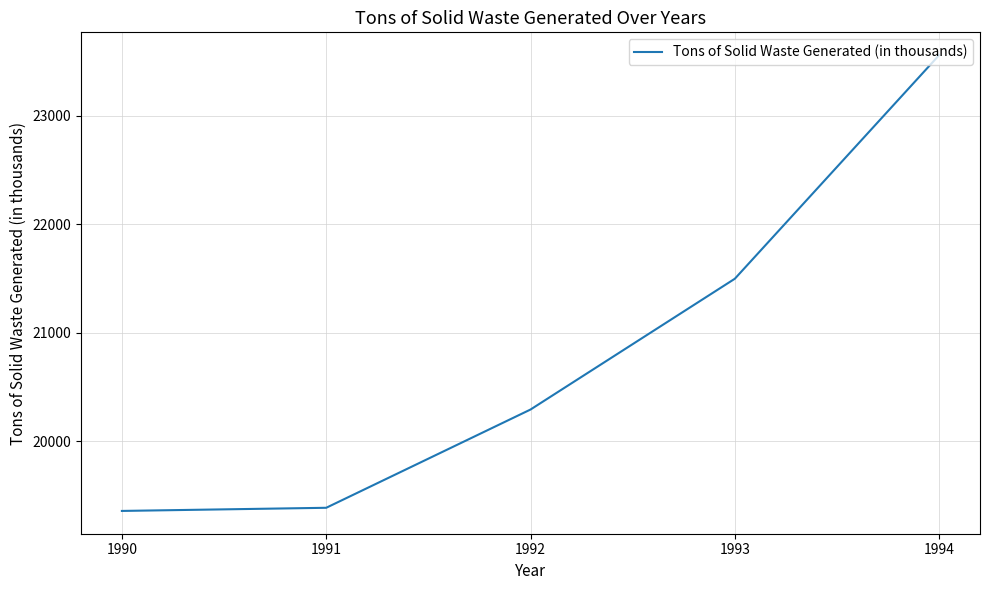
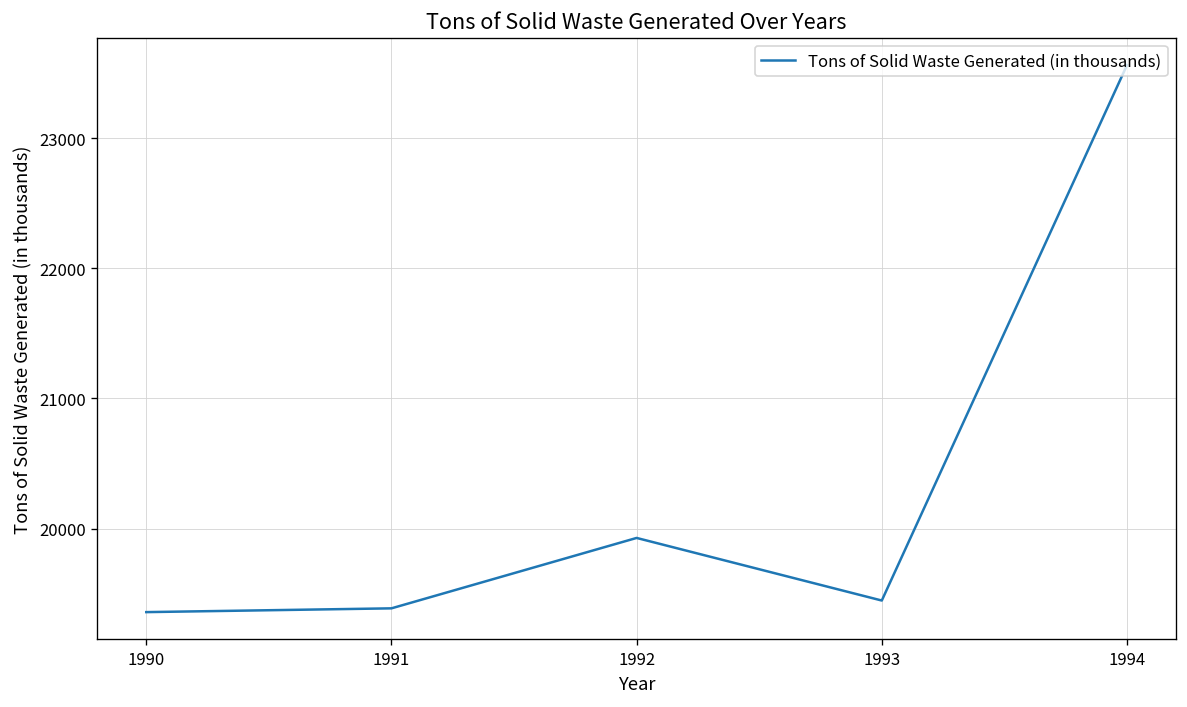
  {
    "1990": 19360,
    "1991": 19390,
-   "1992": 20290,
-   "1993": 21500
+   "1992": 19930,
+   "1993": 19450
  }
